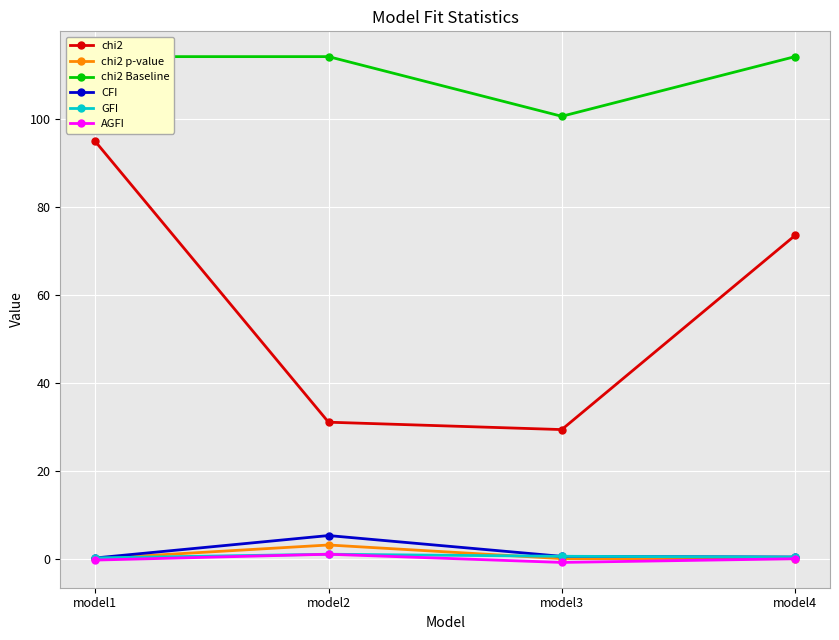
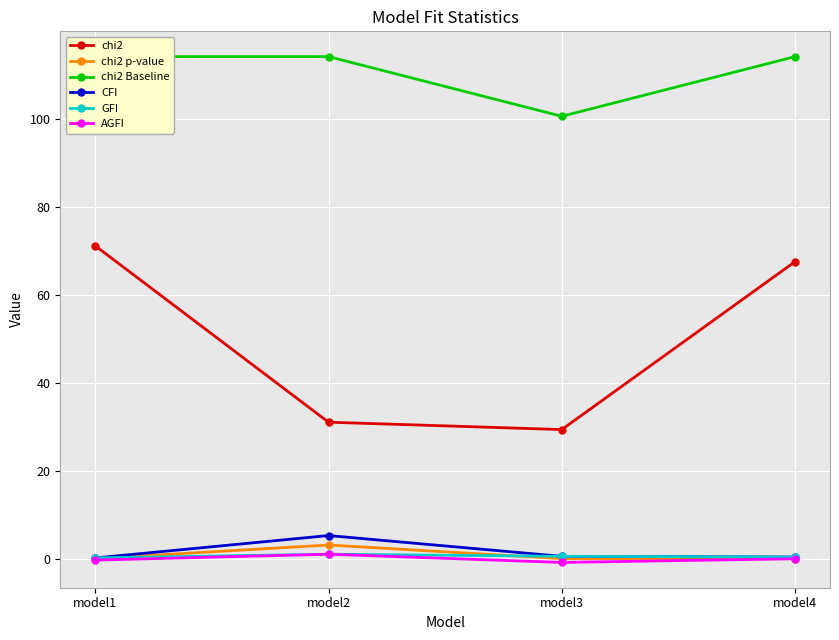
  {
    "chi2": {
-     "model1": 95,
+     "model1": 71,
      "model2": 31,
      "model3": 29,
-     "model4": 73
+     "model4": 67
    },
    "chi2 p-value": {
      "model2": 3
    },
    "chi2 Baseline": {
      "model2": 114,
      "model3": 101,
      "model4": 114
    },
    "CFI": {
      "model2": 5
    },
    "AGFI": {
      "model3": -1
    }
  }
